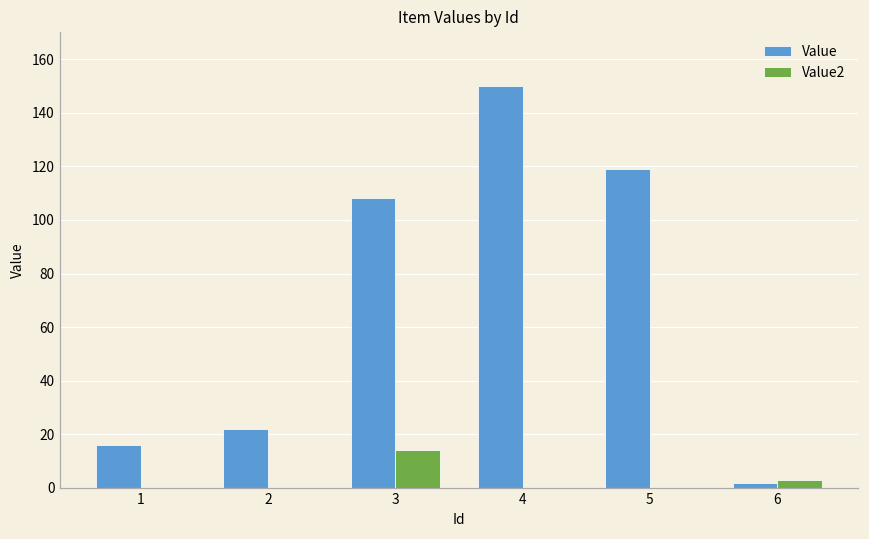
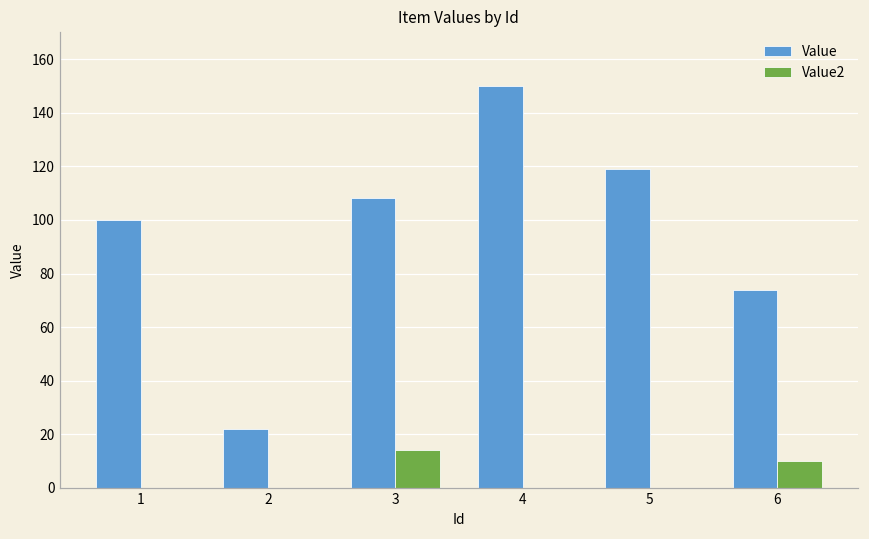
  {
    "Value": {
-     "1": 16,
+     "1": 100,
      "2": 22,
      "3": 108,
      "4": 150,
      "5": 119,
-     "6": 2
+     "6": 74
    },
    "Value2": {
      "1": 0,
      "2": 0,
      "3": 14,
      "4": 0,
      "5": 0,
-     "6": 3
+     "6": 10
    }
  }
